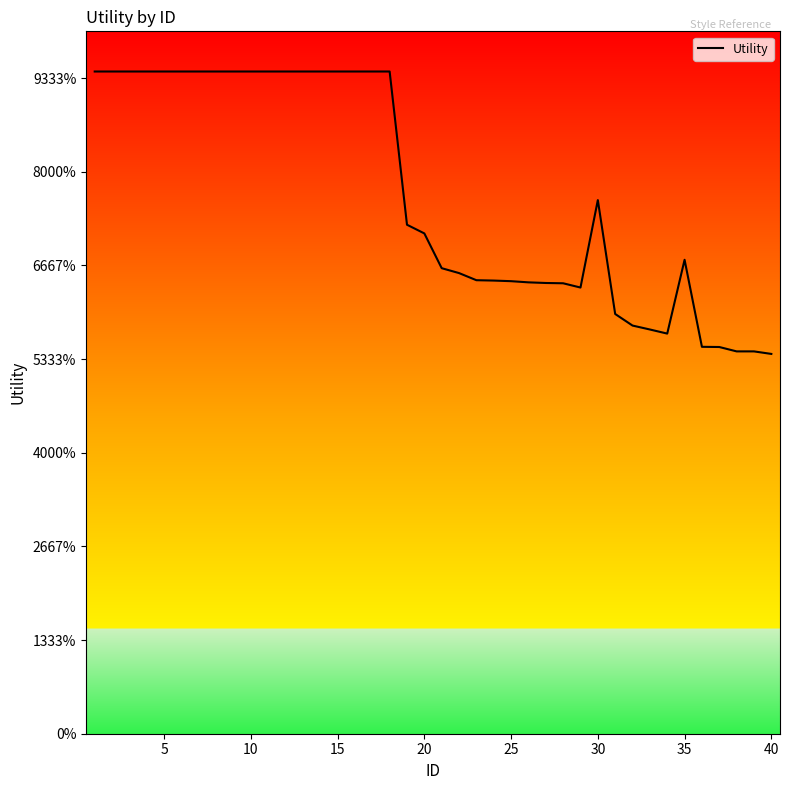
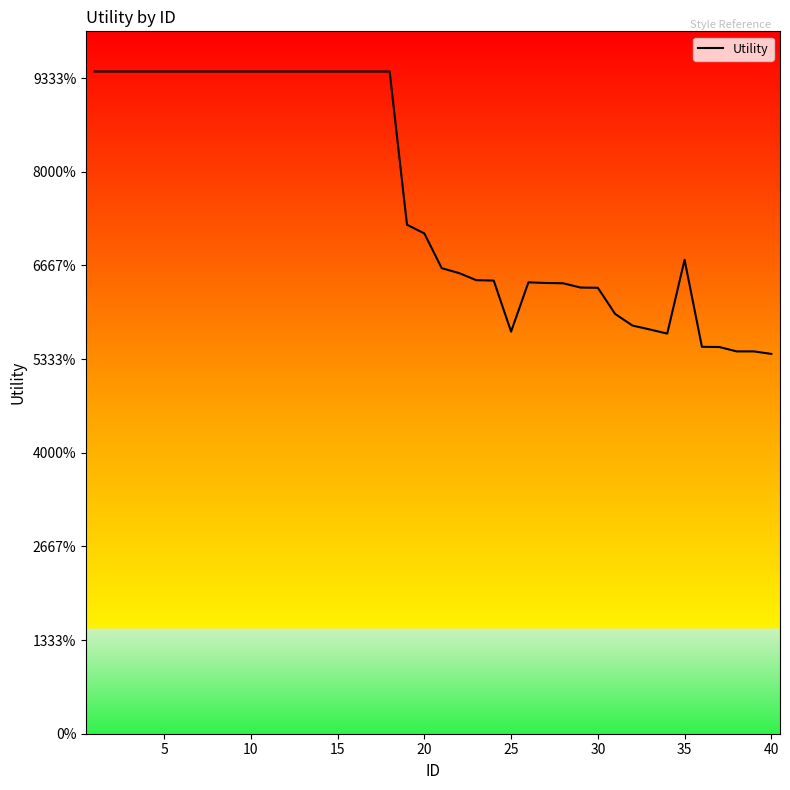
  {
    "5": "9400%",
    "10": "9400%",
    "15": "9400%",
    "20": "7100%",
-   "25": "6400%",
-   "30": "7600%",
+   "25": "5700%",
+   "30": "6300%",
    "35": "6700%",
    "40": "5400%"
  }
